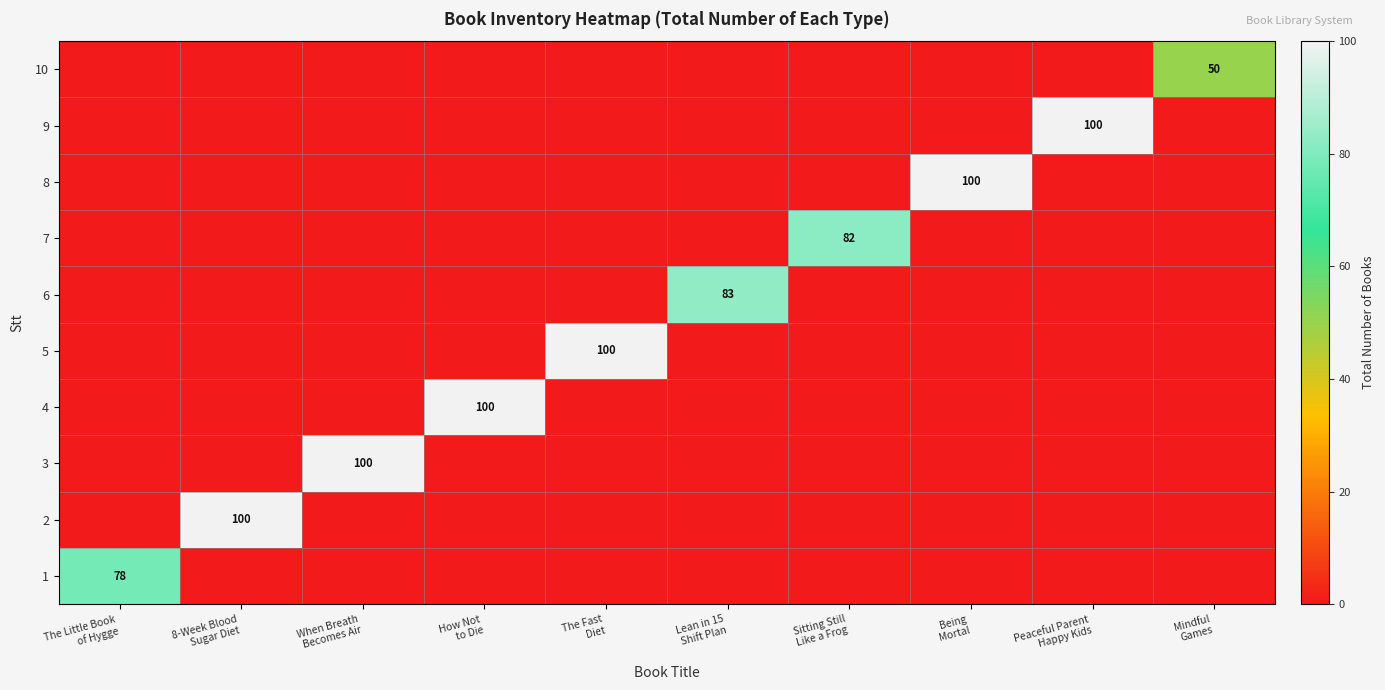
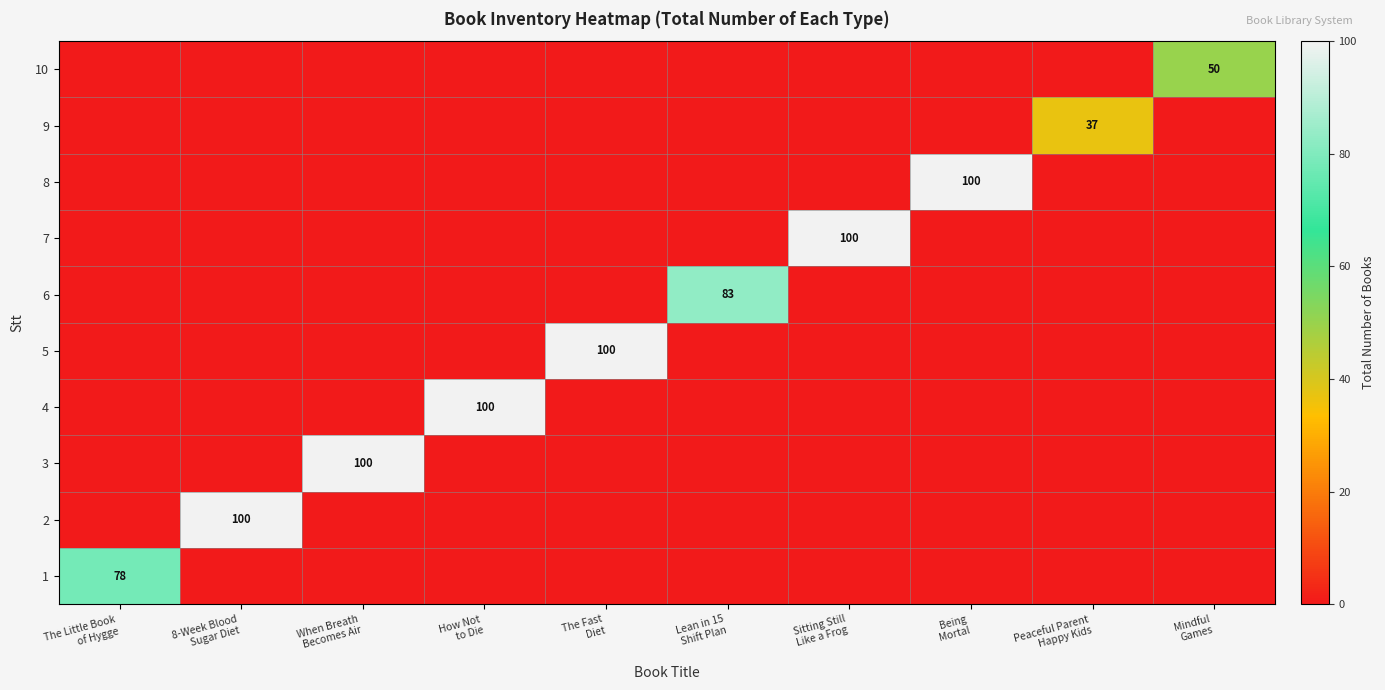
  {
    "10": {
      "Mindful Games": 50
    },
    "9": {
-     "Peaceful Parent Happy Kids": 100
+     "Peaceful Parent Happy Kids": 37
    },
    "8": {
      "Being Mortal": 100
    },
    "7": {
-     "Sitting Still Like a Frog": 82
+     "Sitting Still Like a Frog": 100
    },
    "6": {
      "Lean in 15 Shift Plan": 83
    },
    "5": {
      "The Fast Diet": 100
    },
    "4": {
      "How Not to Die": 100
    },
    "3": {
      "When Breath Becomes Air": 100
    },
    "2": {
      "8-Week Blood Sugar Diet": 100
    },
    "1": {
      "The Little Book of Hygge": 78
    }
  }
